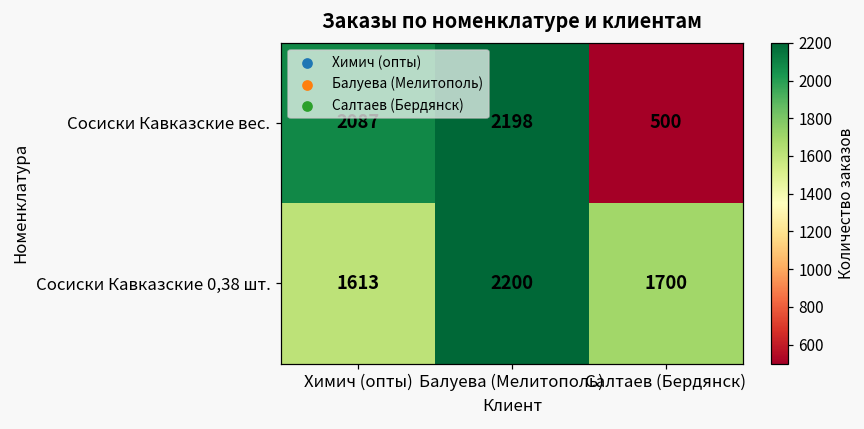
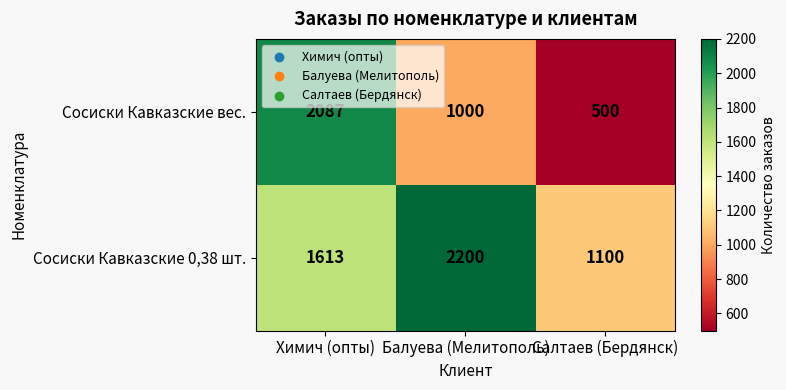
  {
    "Сосиски Кавказские вес.": {
-     "Балуева (Мелитополь)": 2198,
+     "Балуева (Мелитополь)": 1000,
      "Салтаев (Бердянск)": 500
    },
    "Сосиски Кавказские 0,38 шт.": {
      "Химич (опты)": 1613,
      "Балуева (Мелитополь)": 2200,
-     "Салтаев (Бердянск)": 1700
+     "Салтаев (Бердянск)": 1100
    }
  }
